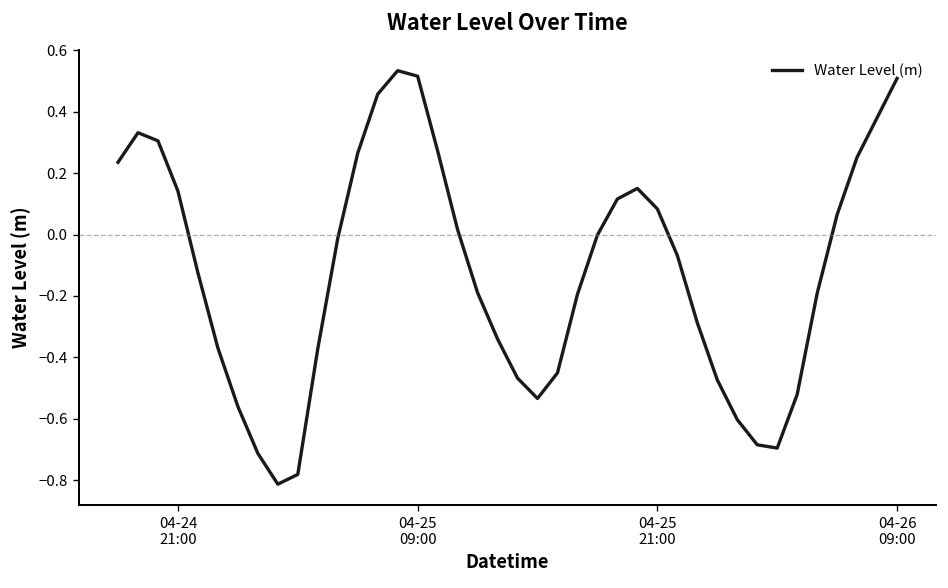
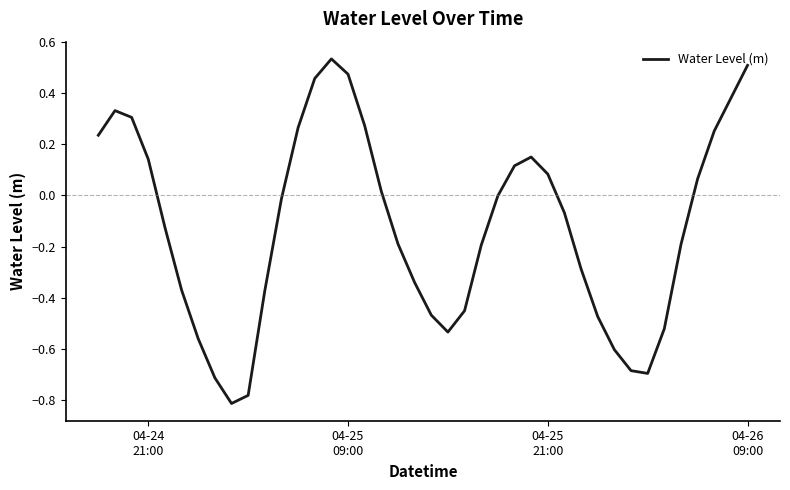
  {
    "04-24 21:00": 0.14,
-   "04-25 09:00": 0.52,
+   "04-25 09:00": 0.47,
    "04-25 21:00": 0.08,
    "04-26 09:00": 0.51
  }
